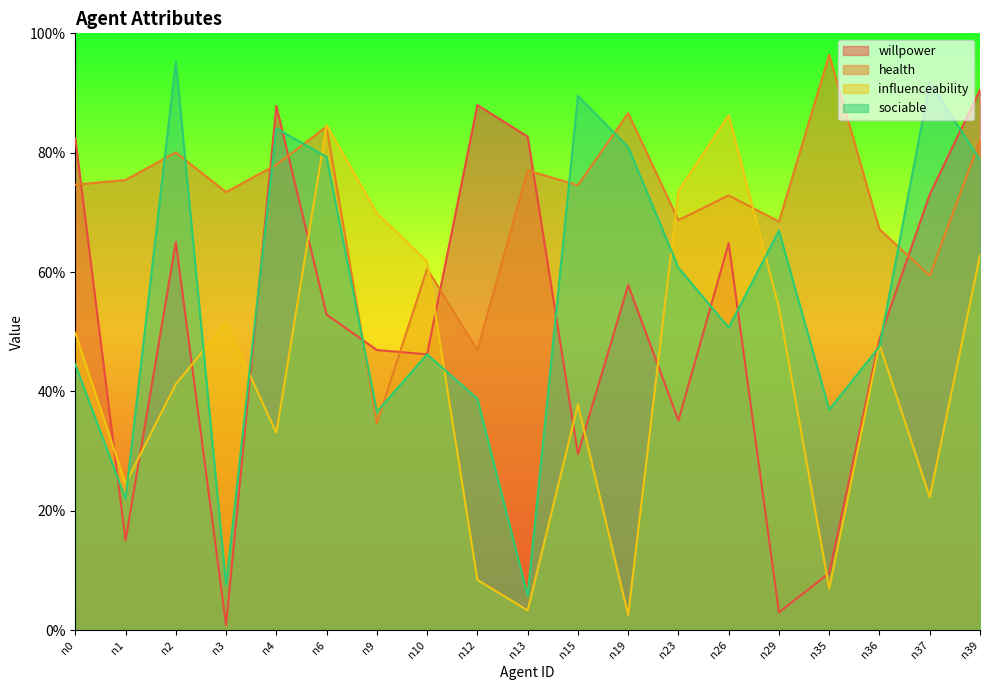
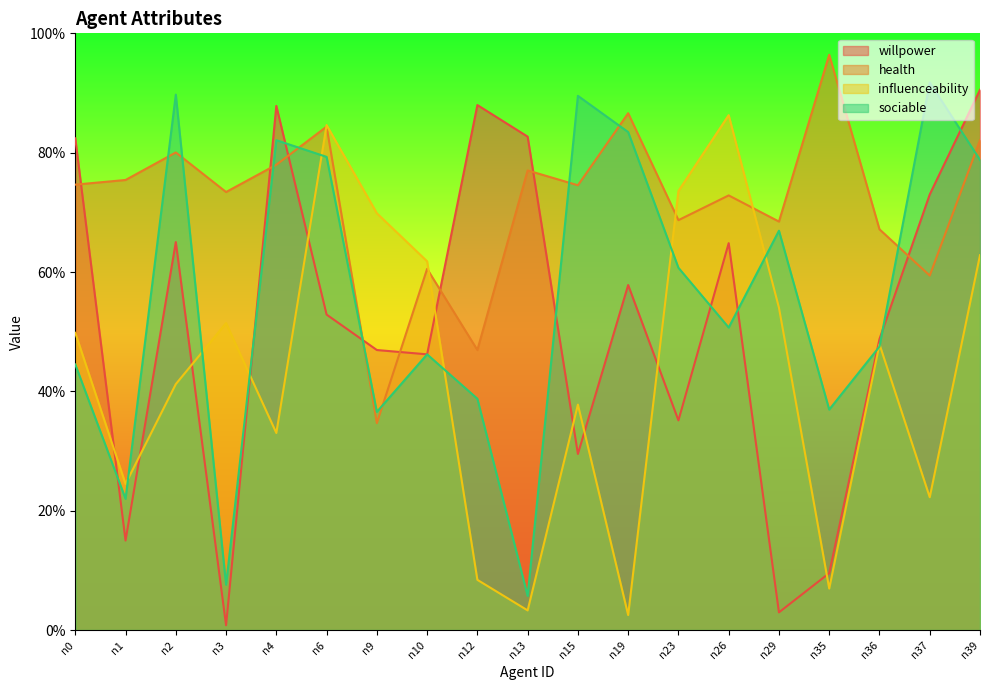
  {
    "sociable": {
      "n0": "45%",
      "n1": "22%",
-     "n2": "95%",
+     "n2": "90%",
      "n3": "8%",
-     "n4": "84%",
+     "n4": "82%",
      "n6": "79%",
      "n9": "37%",
      "n12": "39%",
      "n13": "6%",
      "n15": "90%",
-     "n19": "81%",
+     "n19": "83%",
      "n23": "61%",
      "n26": "51%",
      "n29": "67%",
      "n35": "37%",
      "n39": "79%"
    }
  }
